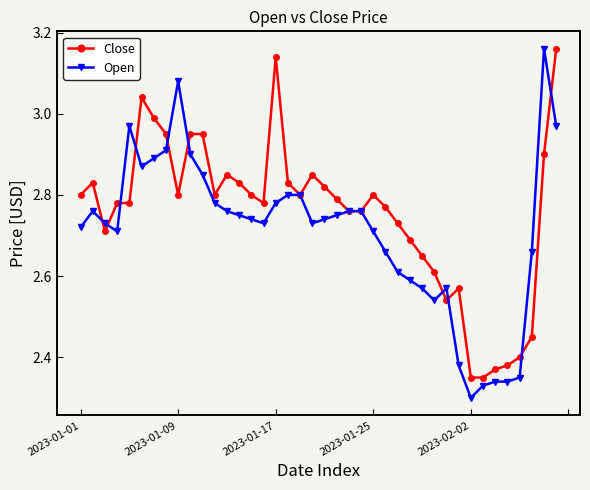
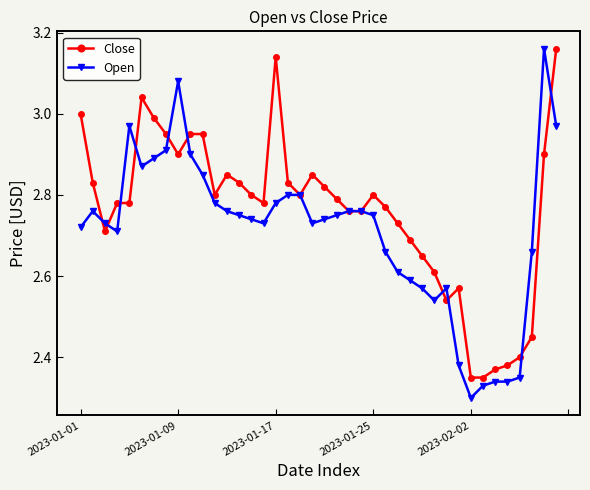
  {
    "Close": {
-     "2023-01-01": 2.8,
-     "2023-01-09": 2.8,
+     "2023-01-01": 3.0,
+     "2023-01-09": 2.9,
      "2023-01-17": 3.14,
      "2023-01-25": 2.8,
      "2023-02-02": 2.35
    },
    "Open": {
      "2023-01-01": 2.72,
      "2023-01-09": 3.08,
      "2023-01-17": 2.78,
-     "2023-01-25": 2.71,
+     "2023-01-25": 2.75,
      "2023-02-02": 2.30
    }
  }
